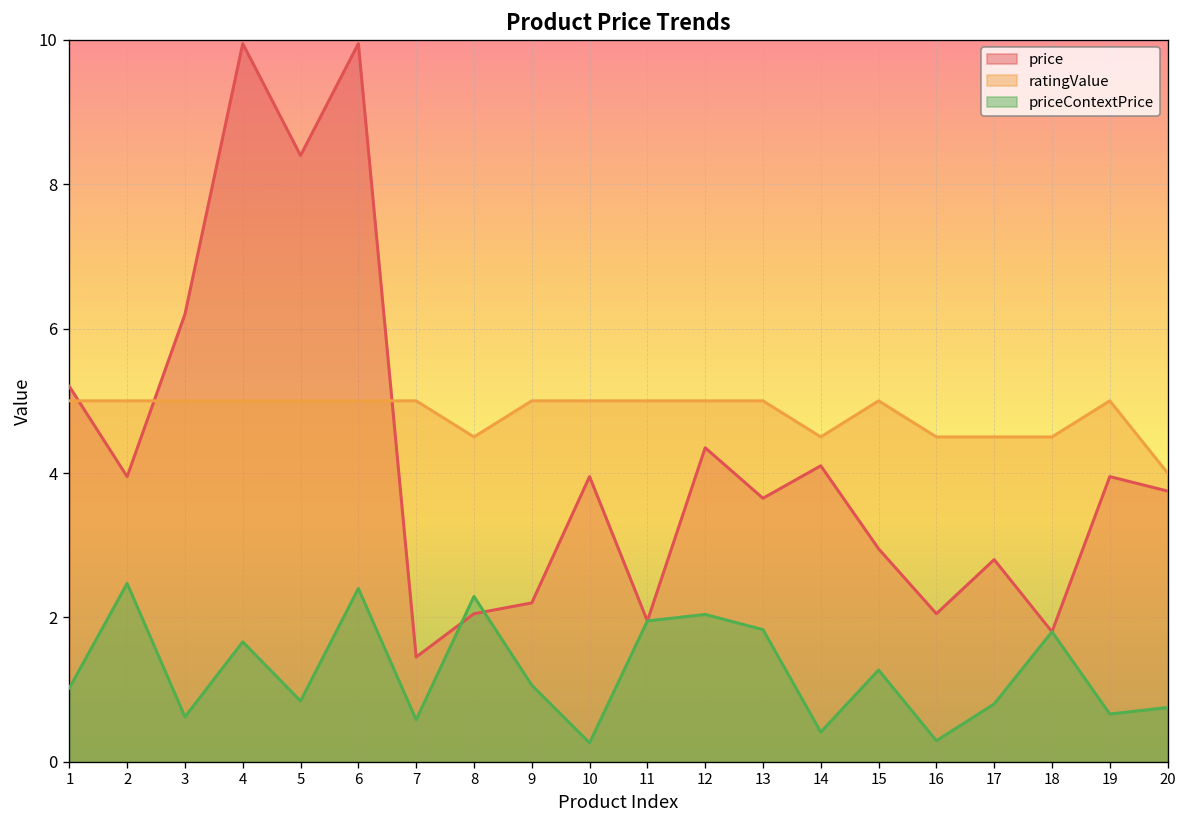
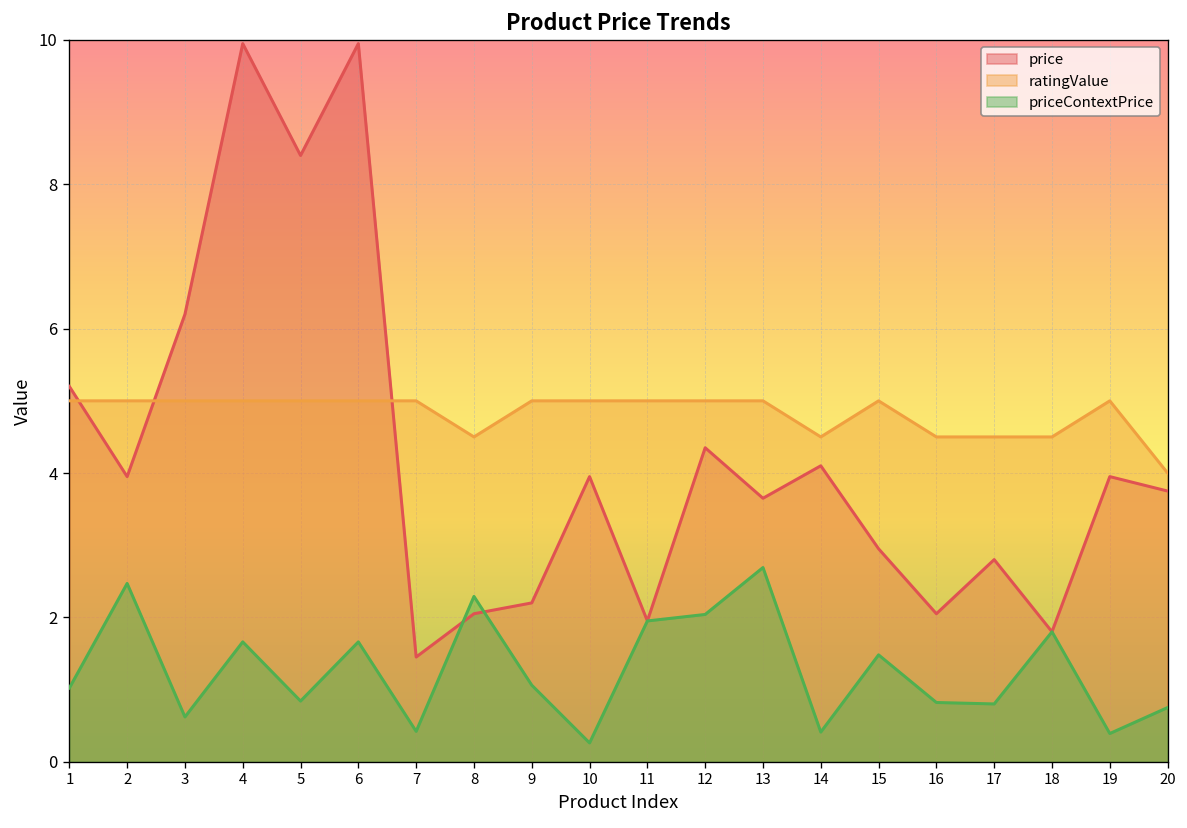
  {
    "priceContextPrice": {
      "1": 1.0,
      "2": 2.5,
      "3": 0.6,
      "4": 1.7,
      "5": 0.8,
-     "6": 2.4,
-     "7": 0.6,
+     "6": 1.7,
+     "7": 0.4,
      "8": 2.3,
      "9": 1.1,
      "10": 0.3,
      "12": 2.0,
-     "13": 1.8,
+     "13": 2.7,
      "14": 0.4,
-     "15": 1.3,
-     "16": 0.3,
+     "15": 1.5,
+     "16": 0.8,
      "17": 0.8,
-     "19": 0.7,
+     "19": 0.4,
      "20": 0.8
    }
  }
